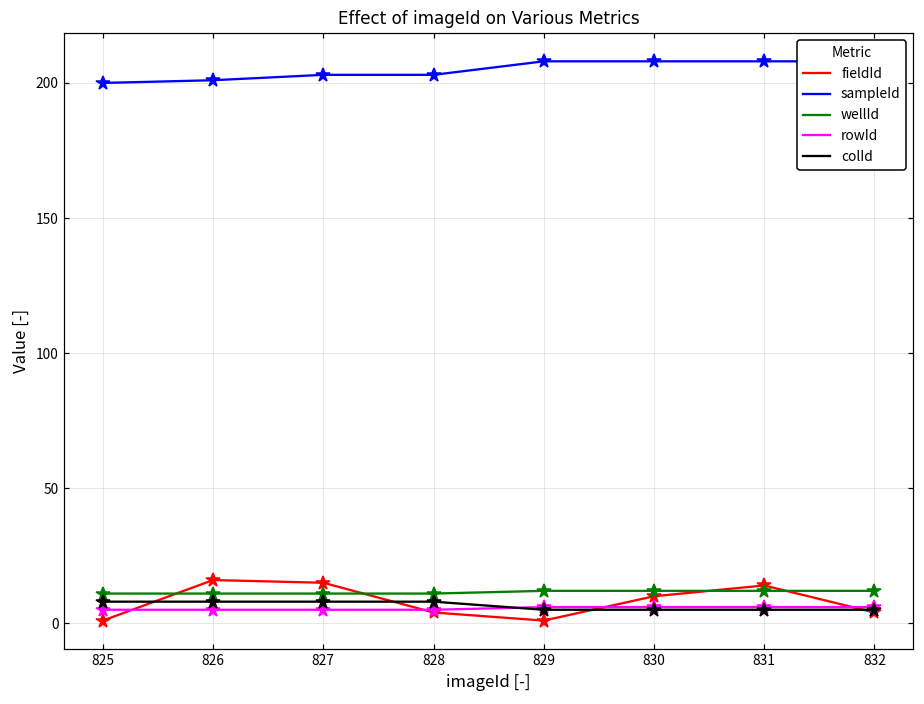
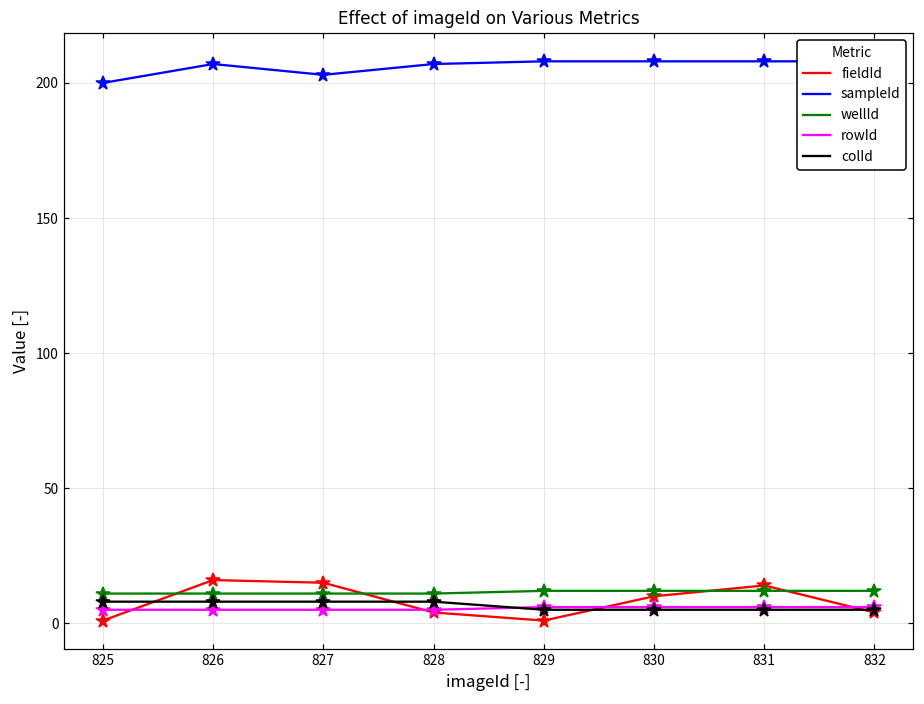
  {
    "fieldId": {
      "825": 1,
      "826": 16,
      "827": 15,
      "829": 1,
      "830": 10,
      "831": 14
    },
    "sampleId": {
      "825": 200,
-     "826": 201,
+     "826": 207,
      "827": 203,
-     "828": 203,
+     "828": 207,
      "829": 208,
      "830": 208,
      "831": 208
    },
    "wellId": {
      "825": 11,
      "826": 11,
      "827": 11,
      "828": 11,
      "829": 12,
      "830": 12,
      "831": 12,
      "832": 12
    },
    "rowId": {
      "825": 5,
      "826": 5,
      "827": 5
    },
    "colId": {
      "825": 8,
      "826": 8,
      "827": 8,
      "828": 8
    }
  }
